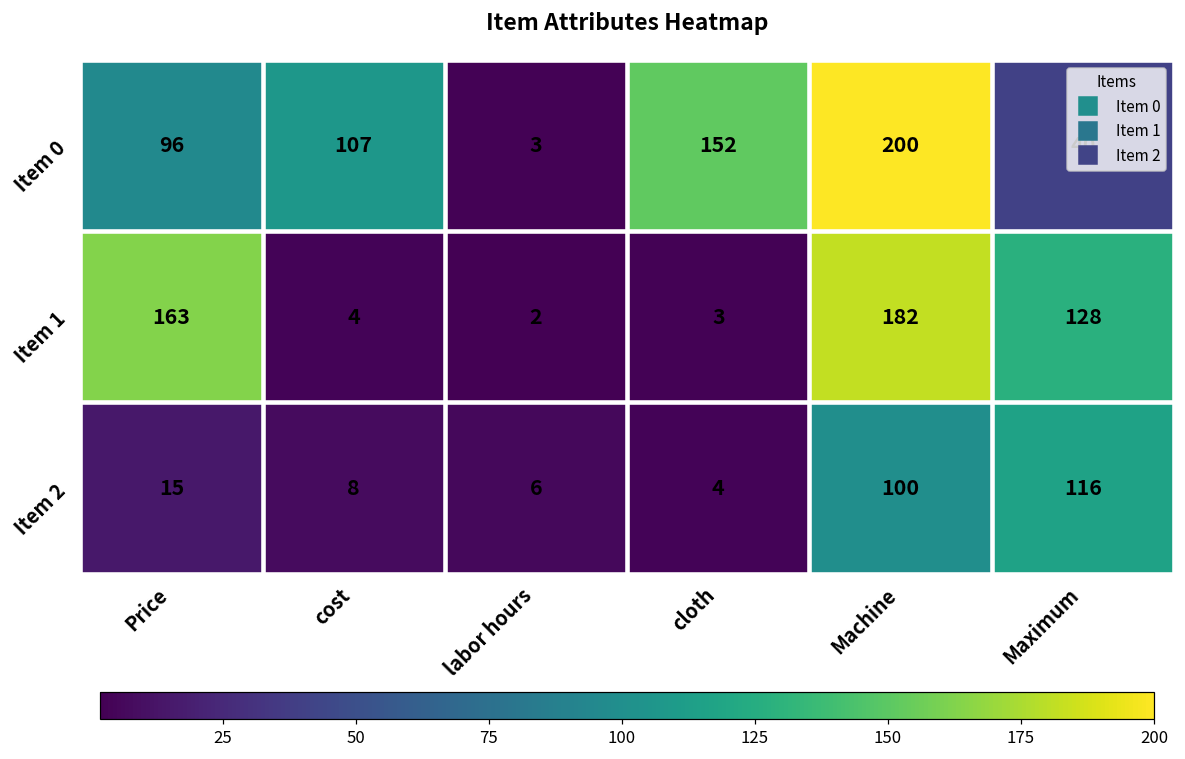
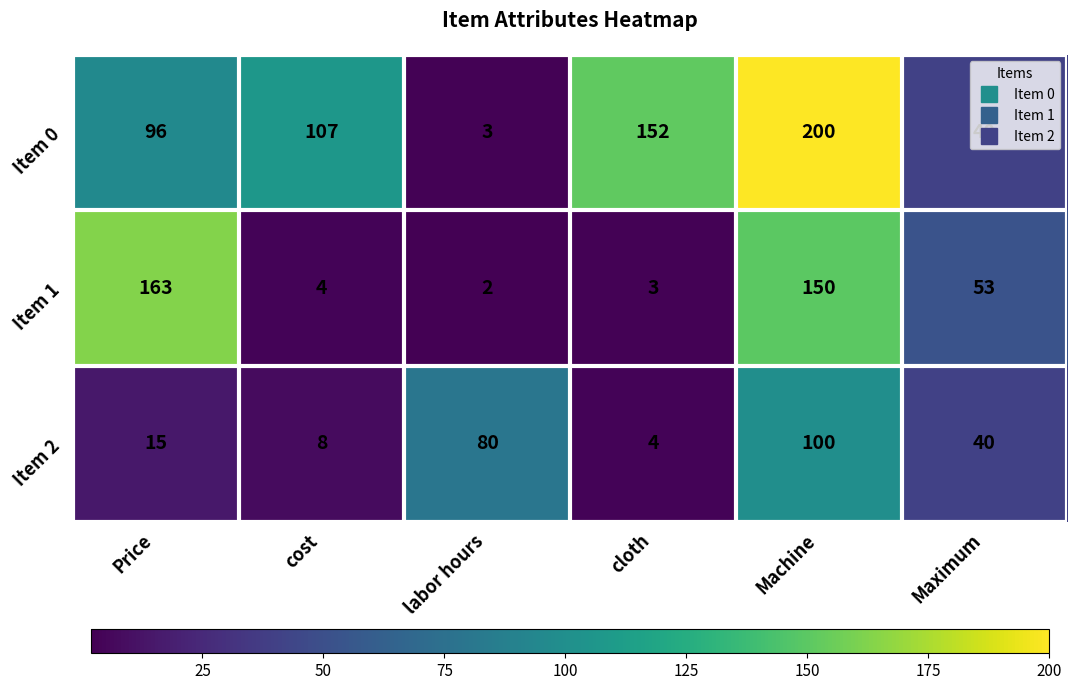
  {
    "Item 0": {
      "Price": 96,
      "cost": 107,
      "labor hours": 3,
      "cloth": 152,
      "Machine": 200
    },
    "Item 1": {
      "Price": 163,
      "cost": 4,
      "labor hours": 2,
      "cloth": 3,
-     "Machine": 182,
-     "Maximum": 128
+     "Machine": 150,
+     "Maximum": 53
    },
    "Item 2": {
      "Price": 15,
      "cost": 8,
-     "labor hours": 6,
+     "labor hours": 80,
      "cloth": 4,
      "Machine": 100,
-     "Maximum": 116
+     "Maximum": 40
    }
  }
